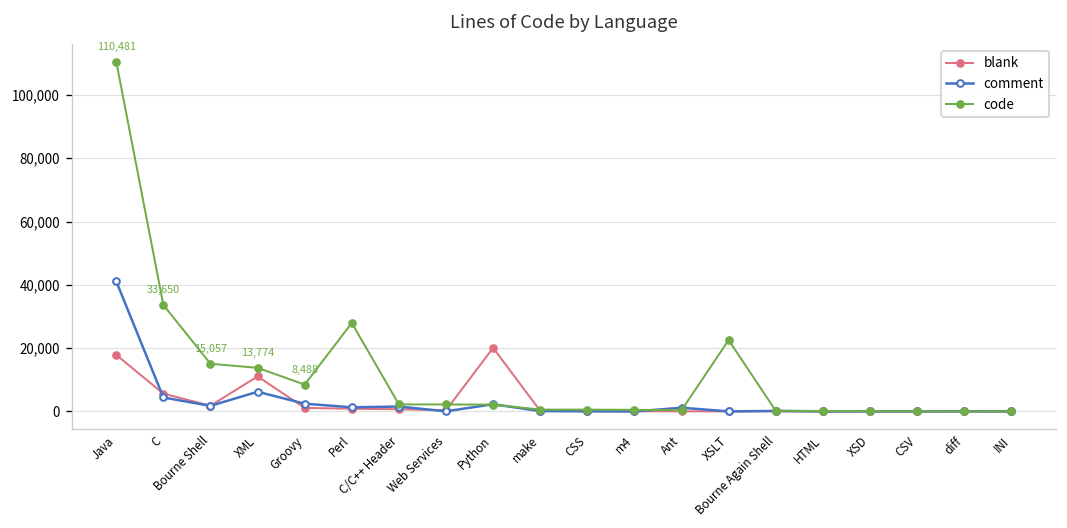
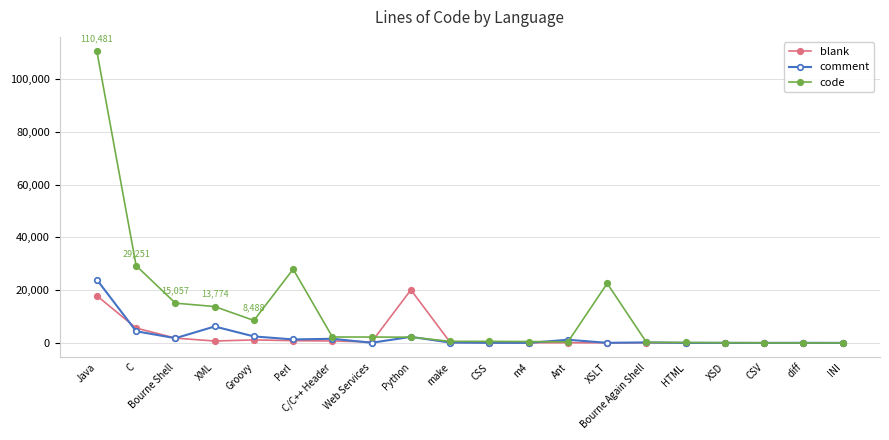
  {
    "blank": {
      "Java": "18,000",
      "C": "6,000",
-     "XML": "11,000",
+     "XML": "1,000",
      "Groovy": "1,000",
      "Python": "20,000"
    },
    "comment": {
-     "Java": "41,000",
+     "Java": "24,000",
      "C": "4,000",
      "XML": "6,000",
      "Groovy": "2,000"
    },
    "code": {
      "Java": "110,481",
-     "C": "33,650",
+     "C": "29,251",
      "Bourne Shell": "15,057",
      "XML": "13,774",
      "Groovy": "8,488"
    }
  }
